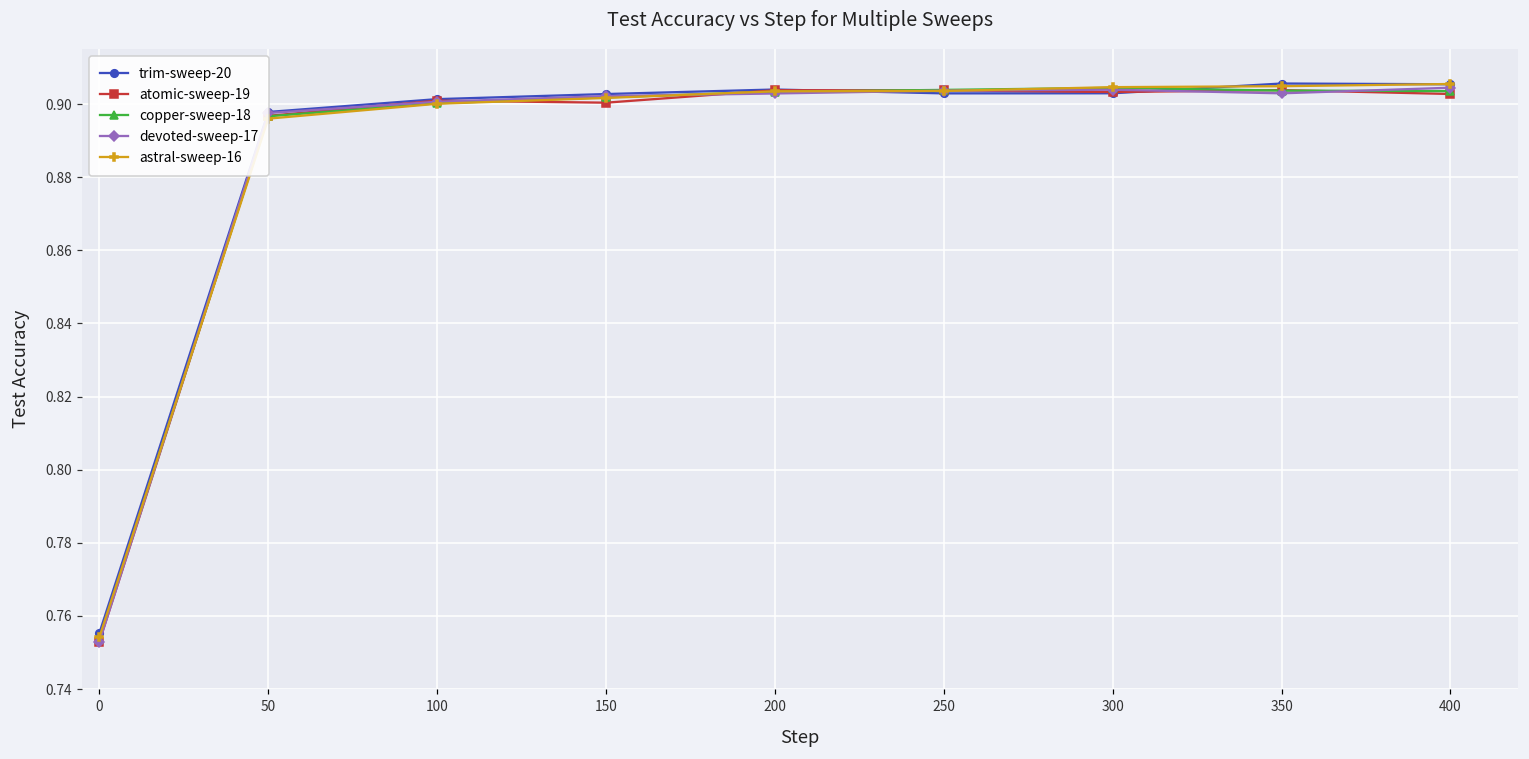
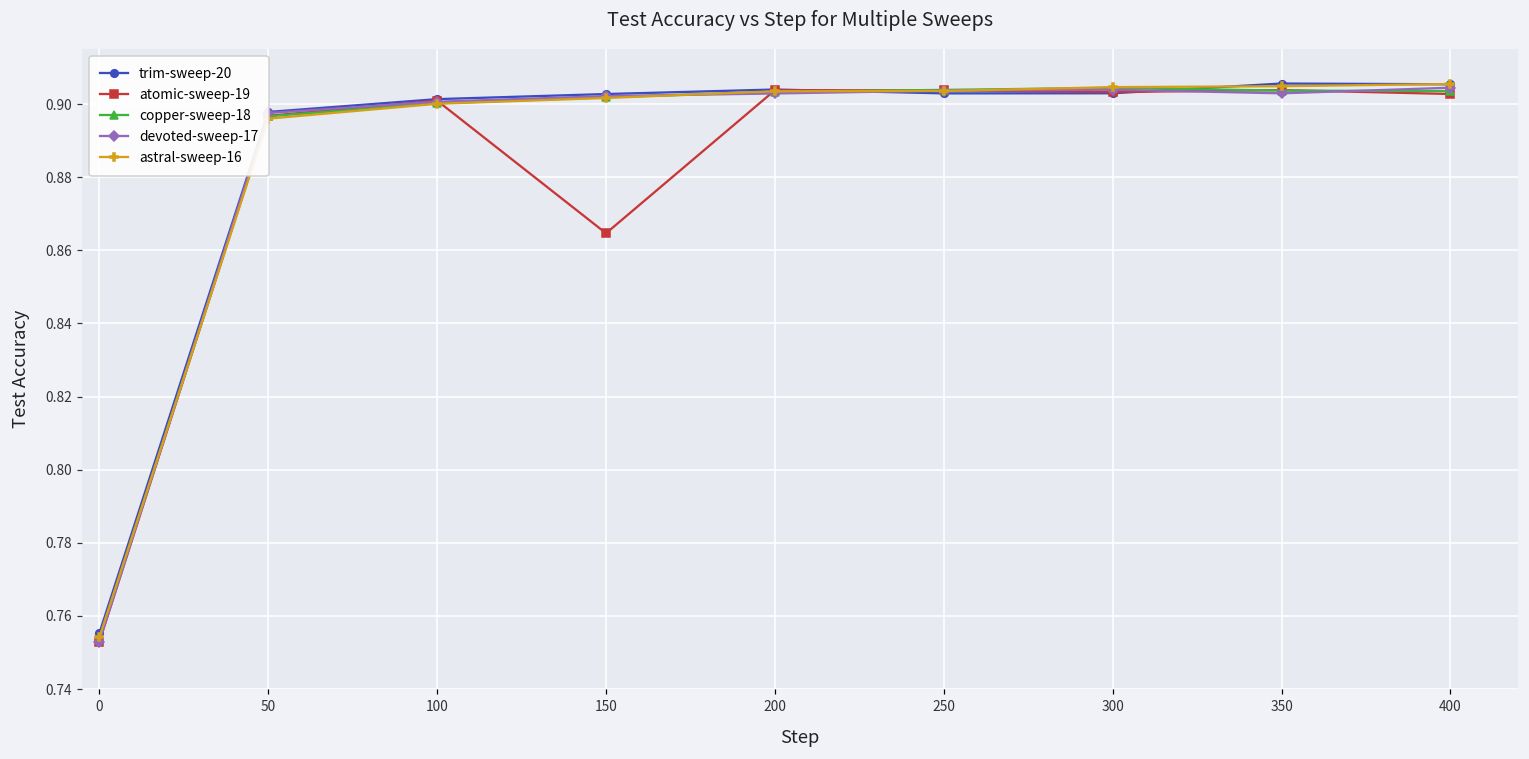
  {
    "trim-sweep-20": {
      "0": 0.755
    },
    "atomic-sweep-19": {
-     "150": 0.900,
+     "150": 0.865,
      "400": 0.903
    },
    "copper-sweep-18": {
      "400": 0.904
    },
    "devoted-sweep-17": {
      "400": 0.904
    }
  }
